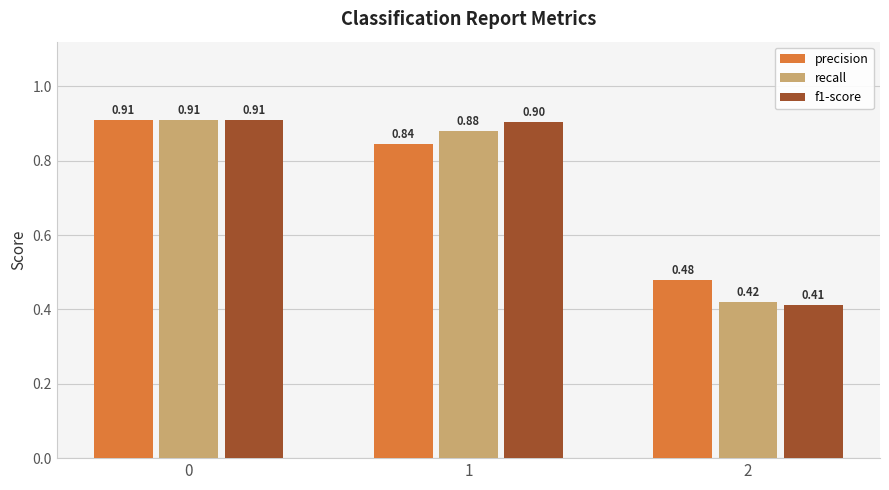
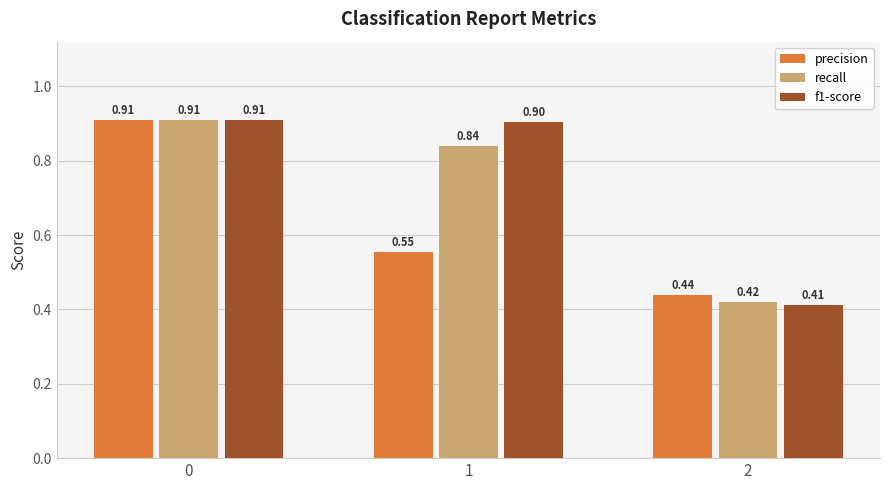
  {
    "precision": {
      "0": 0.91,
-     "1": 0.84,
-     "2": 0.48
+     "1": 0.55,
+     "2": 0.44
    },
    "recall": {
      "0": 0.91,
-     "1": 0.88,
+     "1": 0.84,
      "2": 0.42
    },
    "f1-score": {
      "0": 0.91,
      "1": 0.90,
      "2": 0.41
    }
  }
